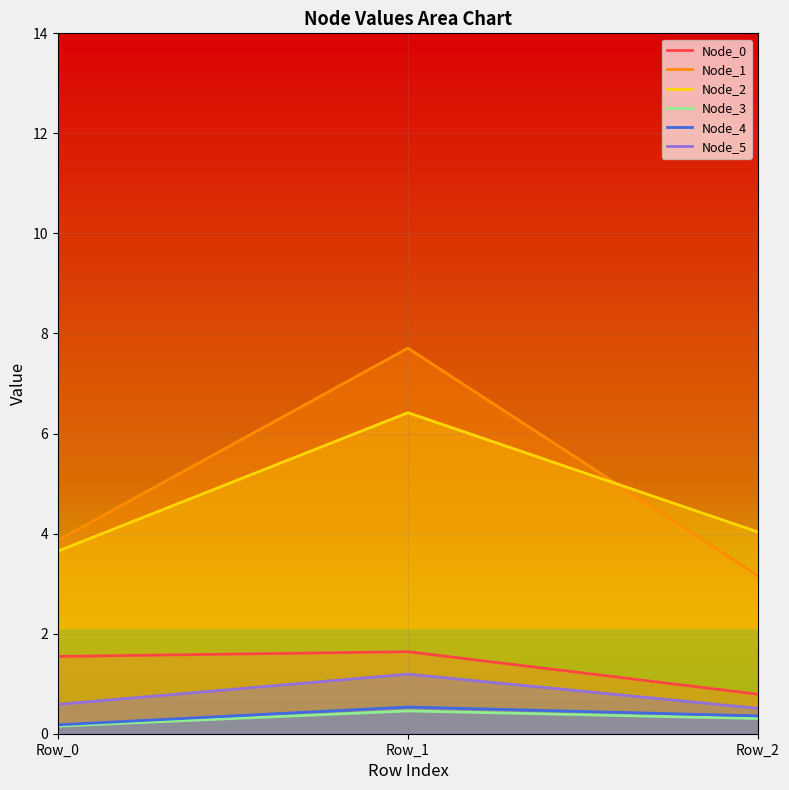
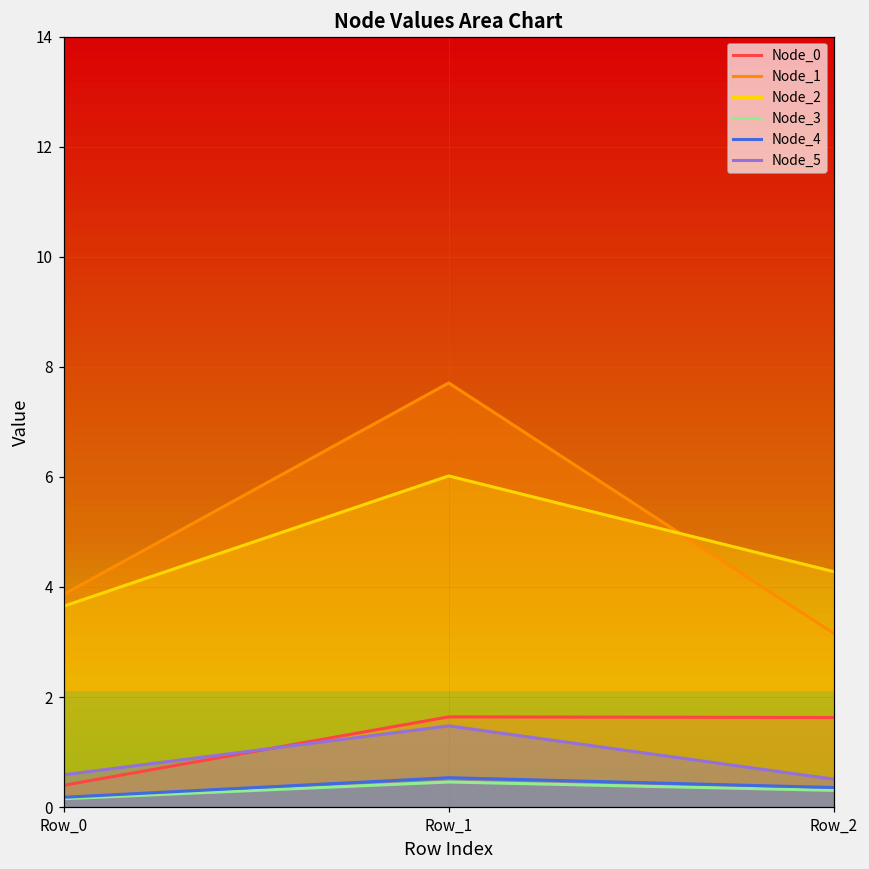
  {
    "Node_0": {
-     "Row_0": 1.5,
+     "Row_0": 0.4,
      "Row_1": 1.6,
-     "Row_2": 0.8
+     "Row_2": 1.6
    },
    "Node_1": {
      "Row_0": 3.9,
      "Row_1": 7.7,
      "Row_2": 3.2
    },
    "Node_2": {
      "Row_0": 3.6,
-     "Row_1": 6.4,
-     "Row_2": 4.0
+     "Row_1": 6.0,
+     "Row_2": 4.3
    },
    "Node_3": {
      "Row_1": 0.5,
      "Row_2": 0.3
    },
    "Node_4": {
      "Row_1": 0.5,
      "Row_2": 0.4
    },
    "Node_5": {
      "Row_0": 0.6,
-     "Row_1": 1.2,
+     "Row_1": 1.5,
      "Row_2": 0.5
    }
  }
